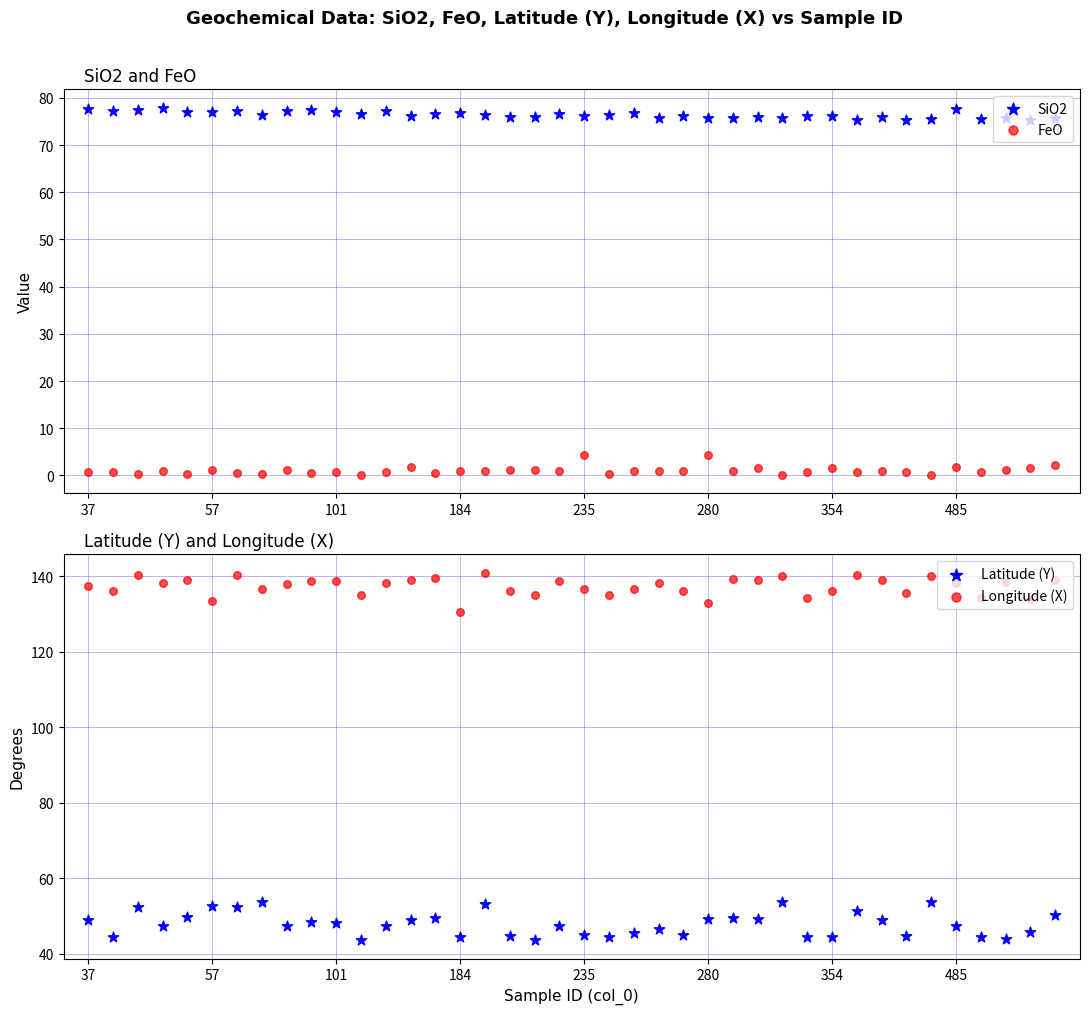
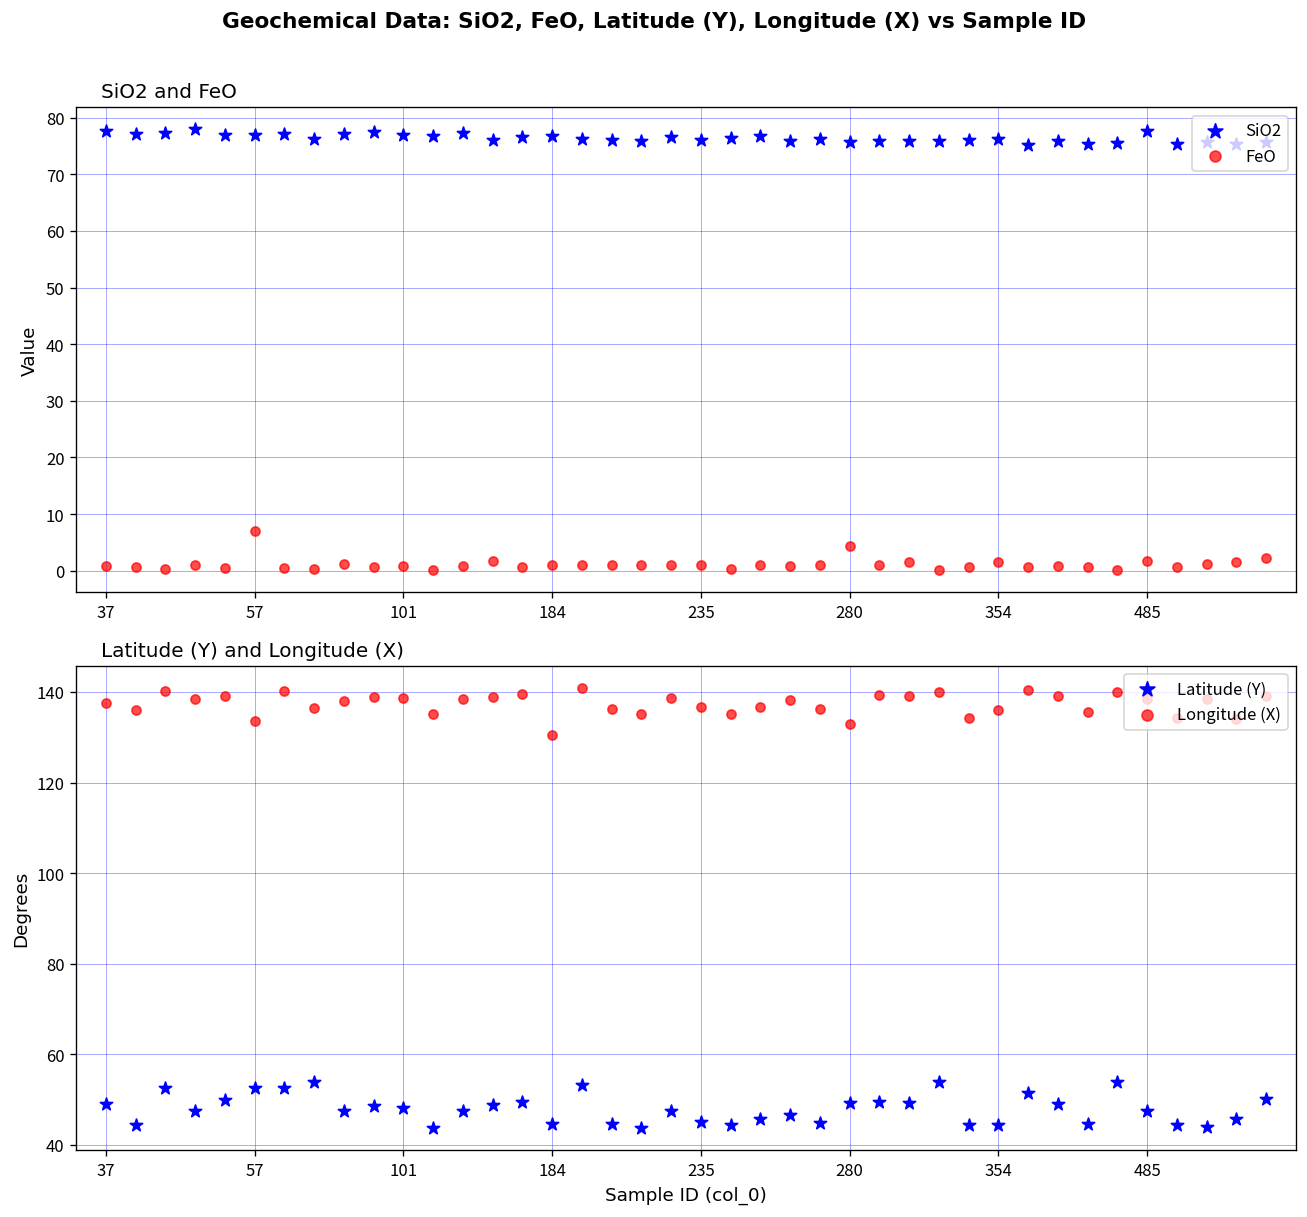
  {
    "SiO2 and FeO": {
      "FeO": {
-       "57": 1,
-       "235": 4
+       "57": 7,
+       "235": 1
      }
    }
  }
